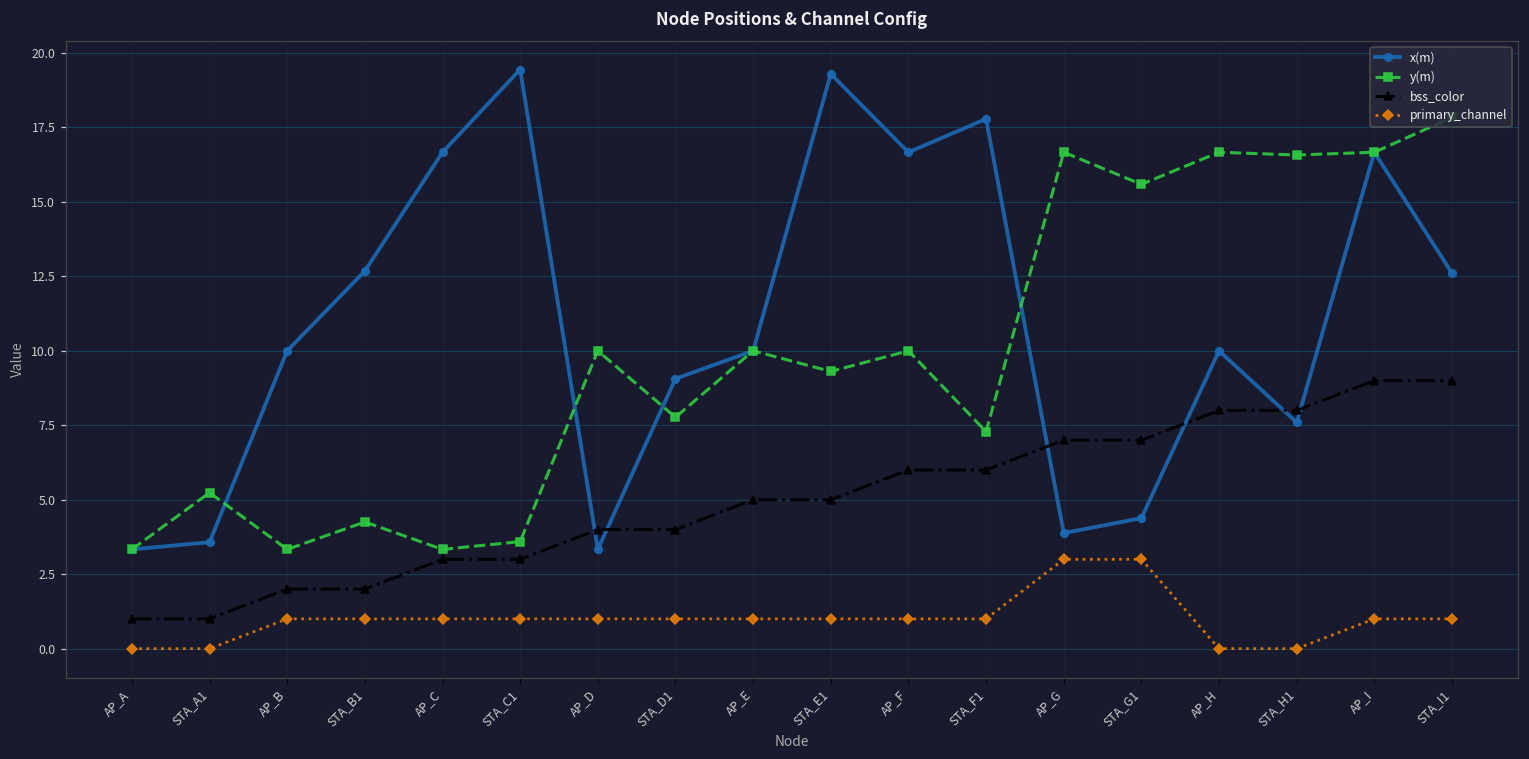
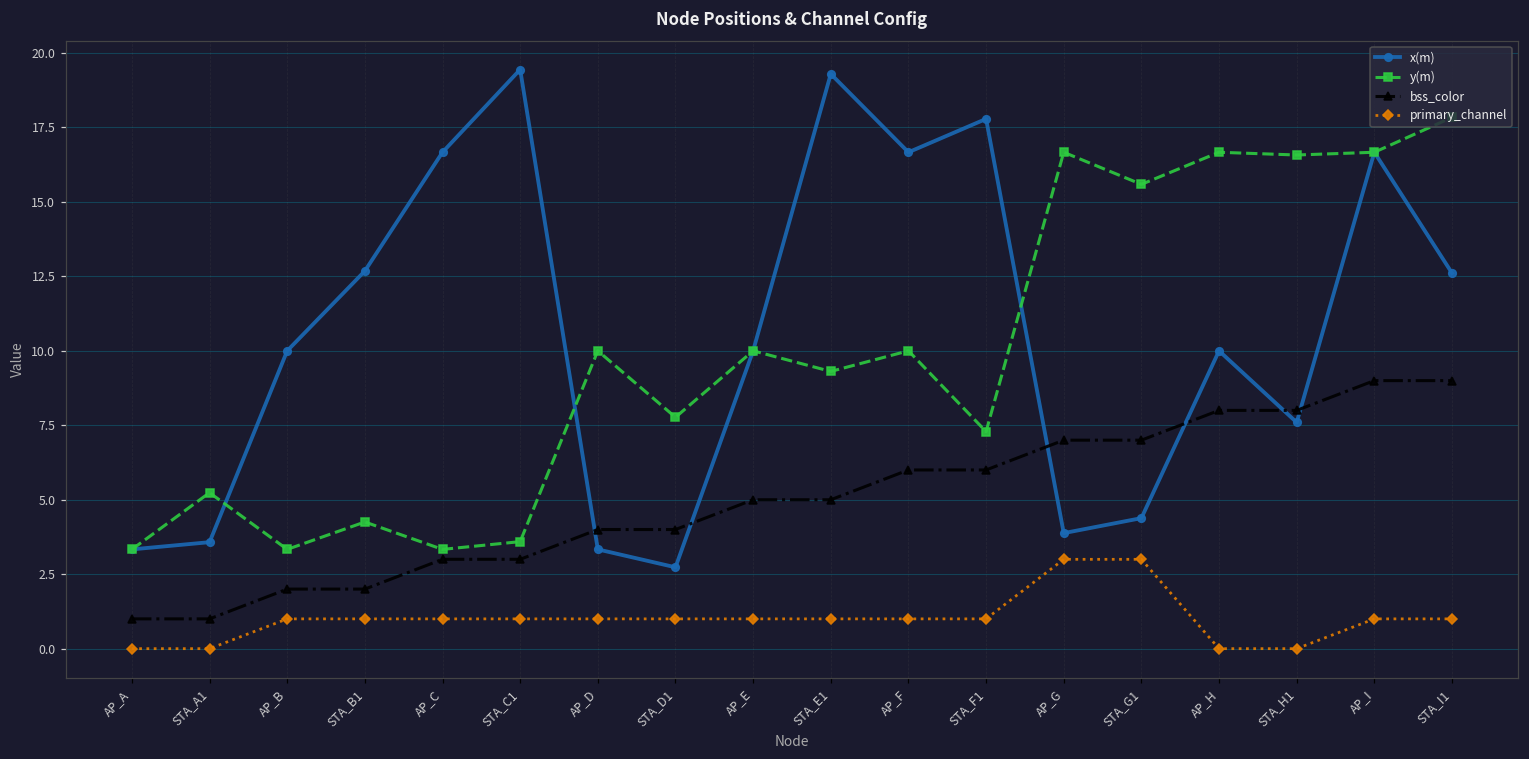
  {
    "x(m)": {
      "STA_A1": 3.6,
      "AP_B": 10.0,
      "STA_B1": 12.7,
      "AP_C": 16.7,
      "STA_C1": 19.4,
      "AP_D": 3.3,
-     "STA_D1": 9.1,
+     "STA_D1": 2.7,
      "STA_E1": 19.3,
      "AP_F": 16.7,
      "STA_F1": 17.8,
      "AP_G": 3.9,
      "STA_G1": 4.4,
      "AP_H": 10.0,
      "STA_H1": 7.6,
      "STA_I1": 12.6
    },
    "y(m)": {
      "STA_A1": 5.2,
      "AP_B": 3.3,
      "STA_B1": 4.3,
      "AP_C": 3.3,
      "STA_C1": 3.6,
      "AP_D": 10.0,
      "STA_D1": 7.8,
      "STA_E1": 9.3,
      "AP_F": 10.0,
      "STA_F1": 7.3,
      "AP_G": 16.7,
      "STA_G1": 15.6,
      "AP_H": 16.7,
      "STA_H1": 16.6
    },
    "bss_color": {
      "AP_A": 1.0,
      "STA_A1": 1.0,
      "AP_B": 2.0,
      "STA_B1": 2.0,
      "AP_C": 3.0,
      "STA_C1": 3.0,
      "AP_D": 4.0,
      "STA_D1": 4.0,
      "AP_E": 5.0,
      "STA_E1": 5.0,
      "AP_F": 6.0,
      "STA_F1": 6.0,
      "AP_G": 7.0,
      "STA_G1": 7.0,
      "AP_H": 8.0,
      "STA_H1": 8.0,
      "AP_I": 9.0,
      "STA_I1": 9.0
    },
    "primary_channel": {
      "AP_A": 0.0,
      "STA_A1": 0.0,
      "AP_B": 1.0,
      "STA_B1": 1.0,
      "AP_C": 1.0,
      "STA_C1": 1.0,
      "AP_D": 1.0,
      "STA_D1": 1.0,
      "AP_E": 1.0,
      "STA_E1": 1.0,
      "AP_F": 1.0,
      "STA_F1": 1.0,
      "AP_G": 3.0,
      "STA_G1": 3.0,
      "AP_H": 0.0,
      "STA_H1": 0.0,
      "AP_I": 1.0,
      "STA_I1": 1.0
    }
  }
